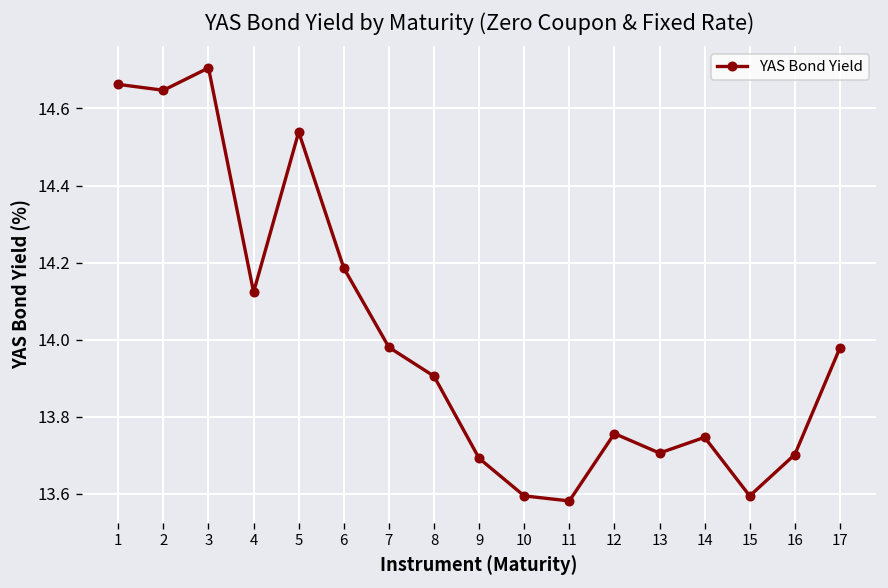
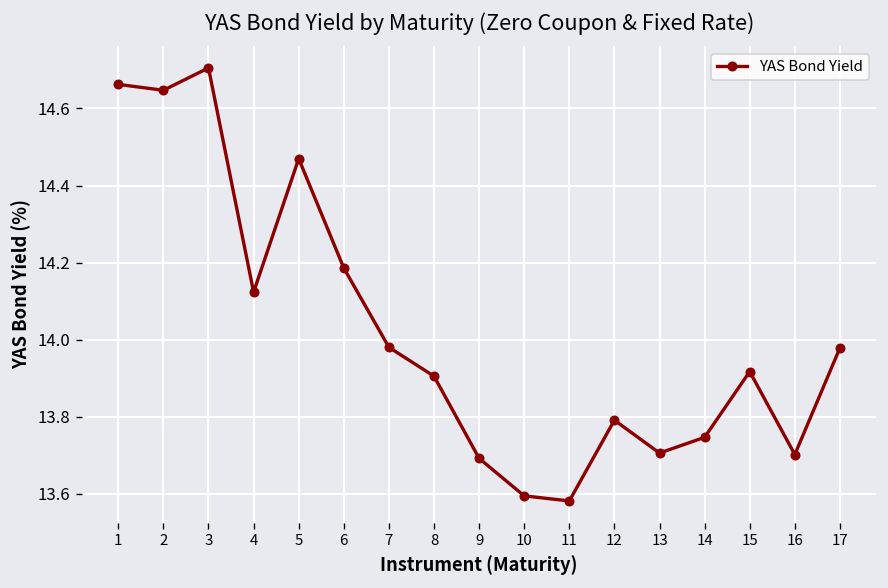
  {
    "1": 14.66,
    "2": 14.65,
    "3": 14.71,
    "4": 14.12,
-   "5": 14.54,
+   "5": 14.47,
    "6": 14.19,
    "7": 13.98,
    "8": 13.91,
    "9": 13.69,
    "10": 13.60,
    "11": 13.58,
-   "12": 13.76,
+   "12": 13.79,
    "13": 13.71,
    "14": 13.75,
-   "15": 13.59,
+   "15": 13.92,
    "16": 13.70,
    "17": 13.98
  }
